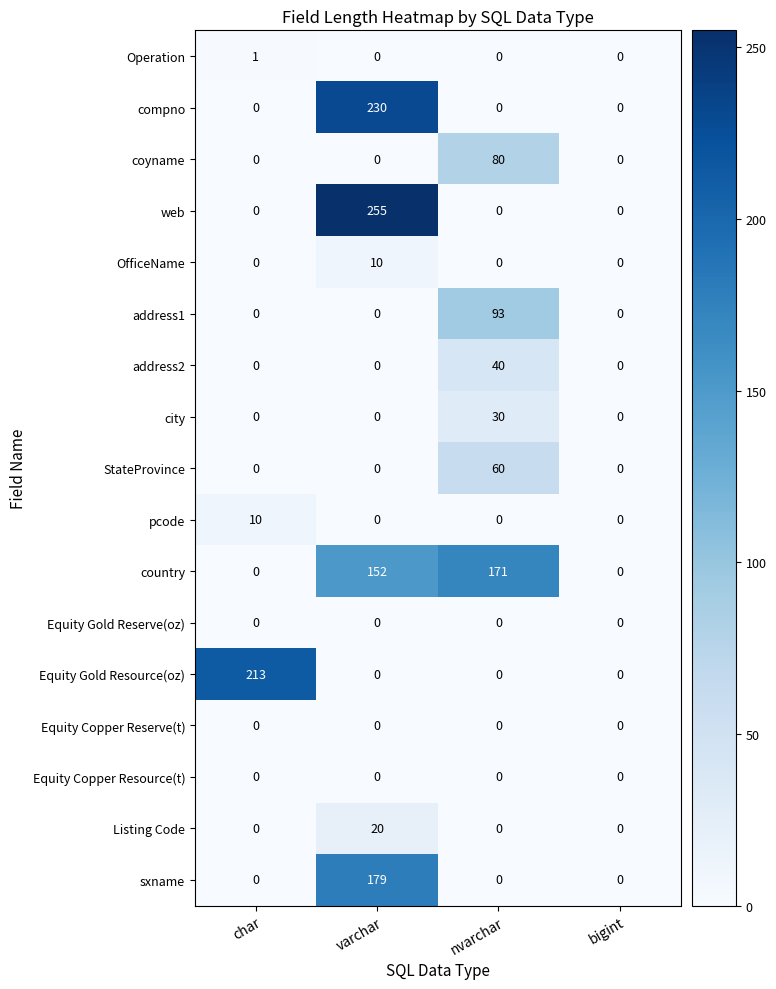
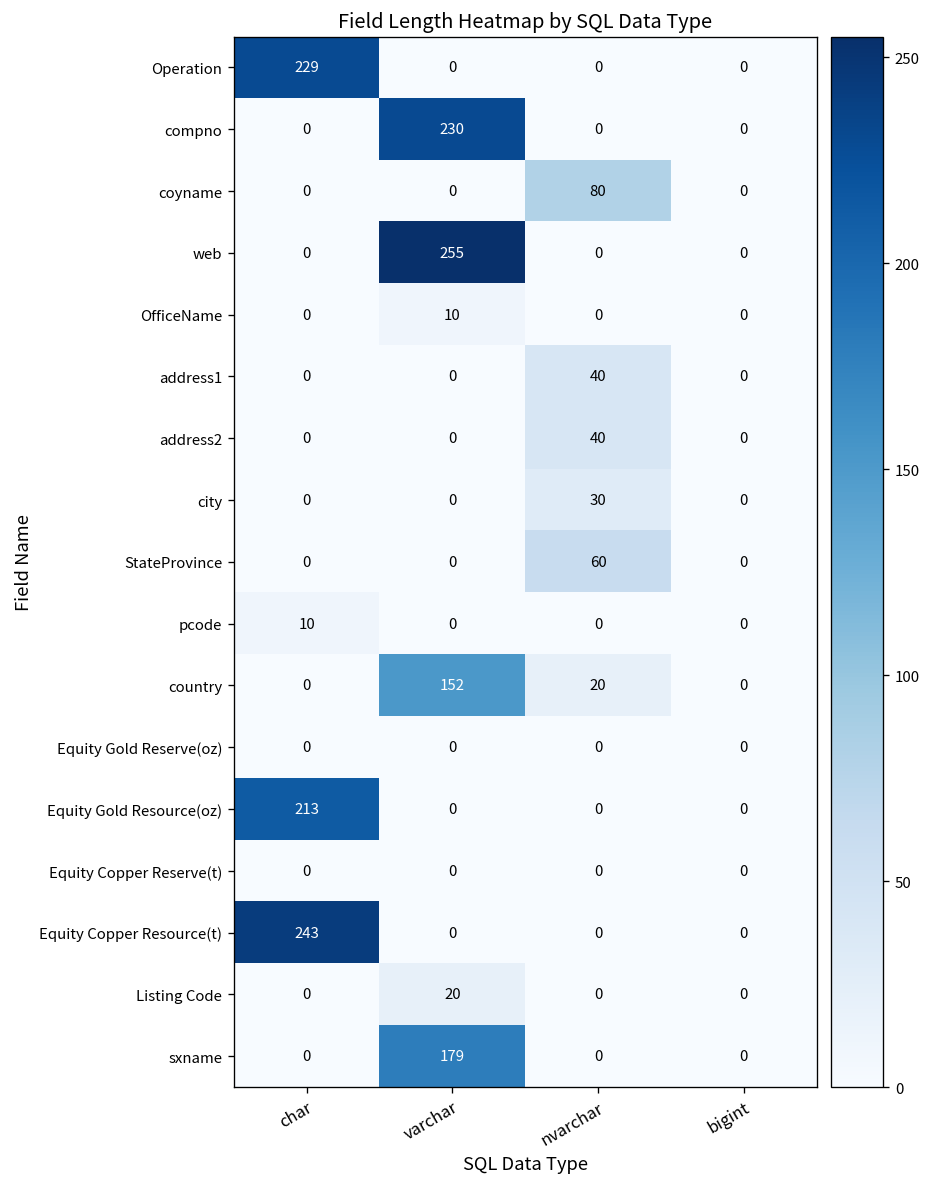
  {
    "Operation": {
-     "char": 1,
+     "char": 229,
      "varchar": 0,
      "nvarchar": 0,
      "bigint": 0
    },
    "compno": {
      "char": 0,
      "varchar": 230,
      "nvarchar": 0,
      "bigint": 0
    },
    "coyname": {
      "char": 0,
      "varchar": 0,
      "nvarchar": 80,
      "bigint": 0
    },
    "web": {
      "char": 0,
      "varchar": 255,
      "nvarchar": 0,
      "bigint": 0
    },
    "OfficeName": {
      "char": 0,
      "varchar": 10,
      "nvarchar": 0,
      "bigint": 0
    },
    "address1": {
      "char": 0,
      "varchar": 0,
-     "nvarchar": 93,
+     "nvarchar": 40,
      "bigint": 0
    },
    "address2": {
      "char": 0,
      "varchar": 0,
      "nvarchar": 40,
      "bigint": 0
    },
    "city": {
      "char": 0,
      "varchar": 0,
      "nvarchar": 30,
      "bigint": 0
    },
    "StateProvince": {
      "char": 0,
      "varchar": 0,
      "nvarchar": 60,
      "bigint": 0
    },
    "pcode": {
      "char": 10,
      "varchar": 0,
      "nvarchar": 0,
      "bigint": 0
    },
    "country": {
      "char": 0,
      "varchar": 152,
-     "nvarchar": 171,
+     "nvarchar": 20,
      "bigint": 0
    },
    "Equity Gold Reserve(oz)": {
      "char": 0,
      "varchar": 0,
      "nvarchar": 0,
      "bigint": 0
    },
    "Equity Gold Resource(oz)": {
      "char": 213,
      "varchar": 0,
      "nvarchar": 0,
      "bigint": 0
    },
    "Equity Copper Reserve(t)": {
      "char": 0,
      "varchar": 0,
      "nvarchar": 0,
      "bigint": 0
    },
    "Equity Copper Resource(t)": {
-     "char": 0,
+     "char": 243,
      "varchar": 0,
      "nvarchar": 0,
      "bigint": 0
    },
    "Listing Code": {
      "char": 0,
      "varchar": 20,
      "nvarchar": 0,
      "bigint": 0
    },
    "sxname": {
      "char": 0,
      "varchar": 179,
      "nvarchar": 0,
      "bigint": 0
    }
  }
